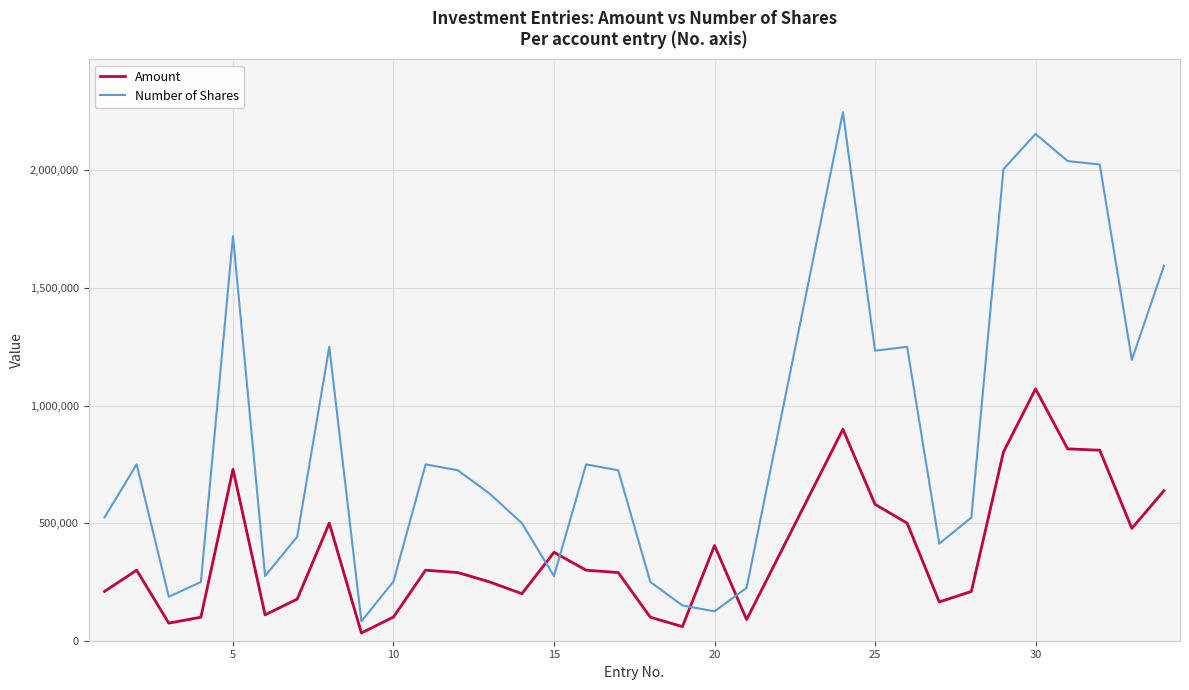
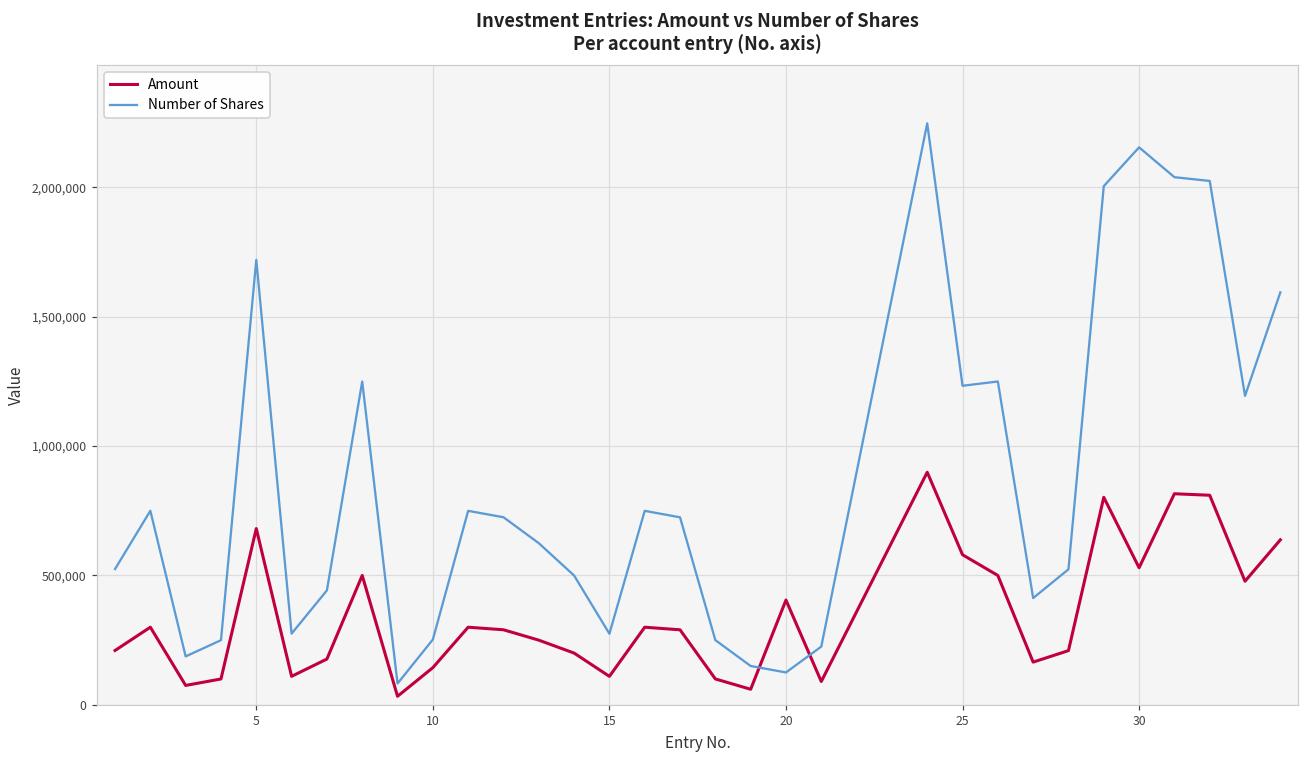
  {
    "Amount": {
-     "5": "730,000",
-     "10": "100,000",
-     "15": "380,000",
+     "5": "680,000",
+     "10": "140,000",
+     "15": "110,000",
      "20": "400,000",
      "25": "580,000",
-     "30": "1,070,000"
+     "30": "530,000"
    },
    "Number of Shares": {
      "5": "1,720,000",
      "10": "250,000",
      "15": "270,000",
      "20": "130,000",
      "25": "1,230,000",
      "30": "2,150,000"
    }
  }
